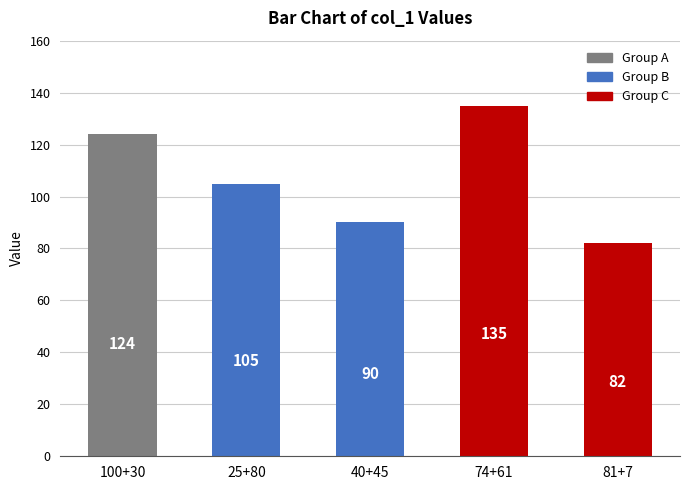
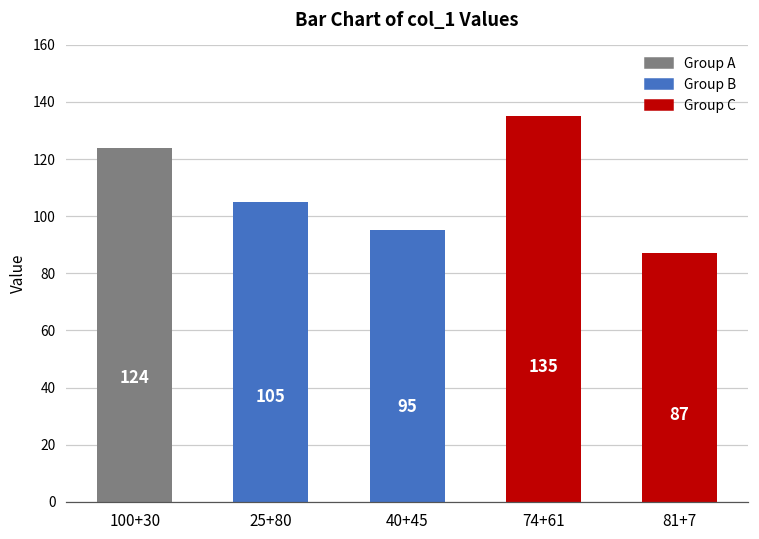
  {
    "100+30": 124,
    "25+80": 105,
-   "40+45": 90,
+   "40+45": 95,
    "74+61": 135,
-   "81+7": 82
+   "81+7": 87
  }
